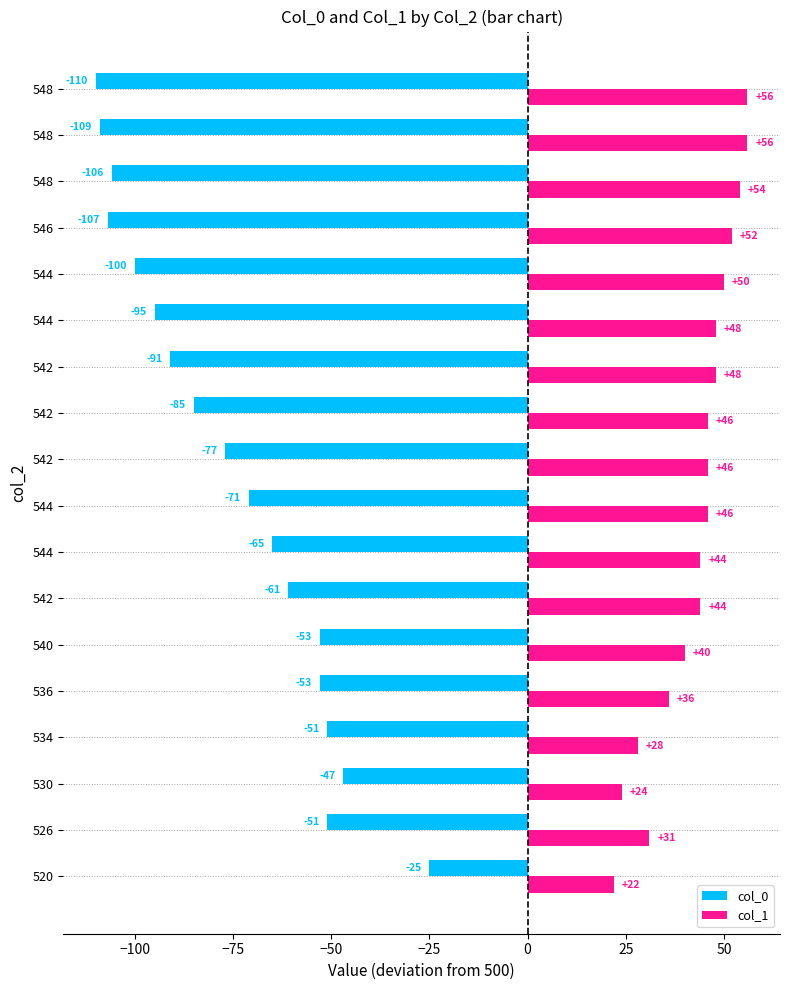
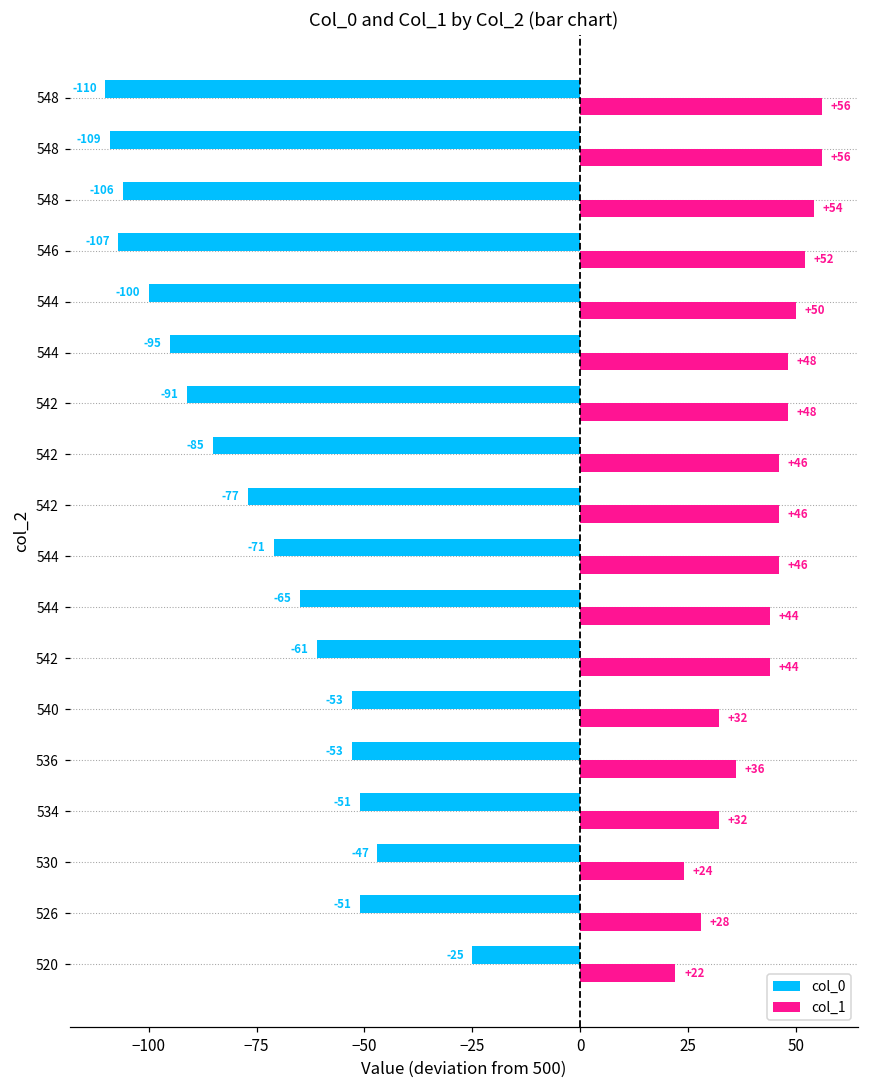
  {
    "col_0": {
      "546": "-107",
      "540": "-53",
      "536": "-53",
      "534": "-51",
      "530": "-47",
      "526": "-51",
      "520": "-25"
    },
    "col_1": {
      "546": "+52",
-     "540": "+40",
+     "540": "+32",
      "536": "+36",
-     "534": "+28",
+     "534": "+32",
      "530": "+24",
-     "526": "+31",
+     "526": "+28",
      "520": "+22"
    }
  }
